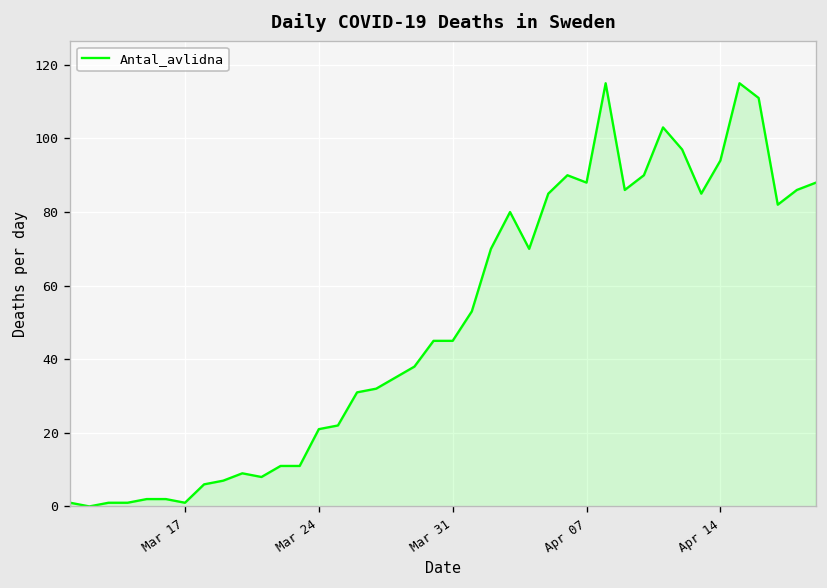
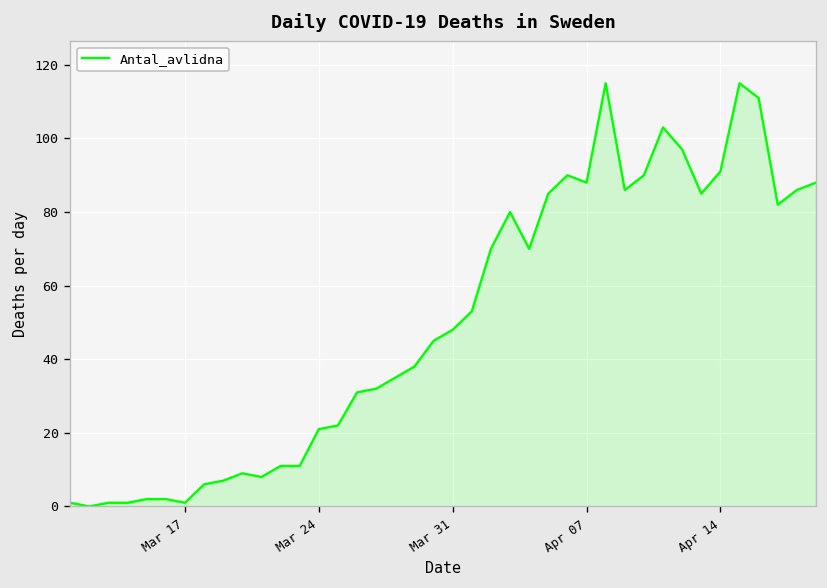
  {
    "Mar 17": 1,
    "Mar 24": 21,
-   "Mar 31": 45,
+   "Mar 31": 48,
    "Apr 07": 88,
-   "Apr 14": 94
+   "Apr 14": 91
  }
